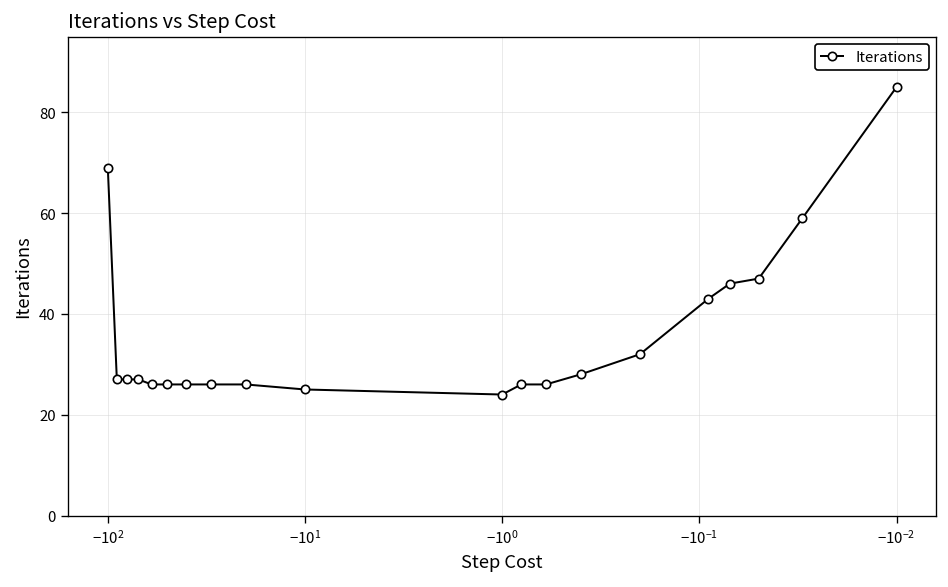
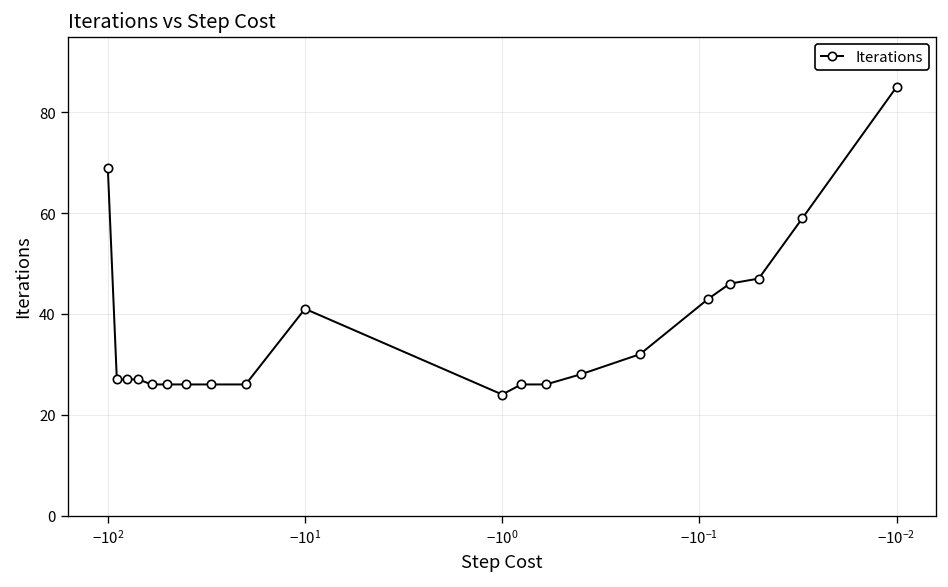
  {
    "-10^2": 69,
-   "-10^1": 25,
+   "-10^1": 41,
    "-10^0": 24,
    "-10^-2": 85
  }
